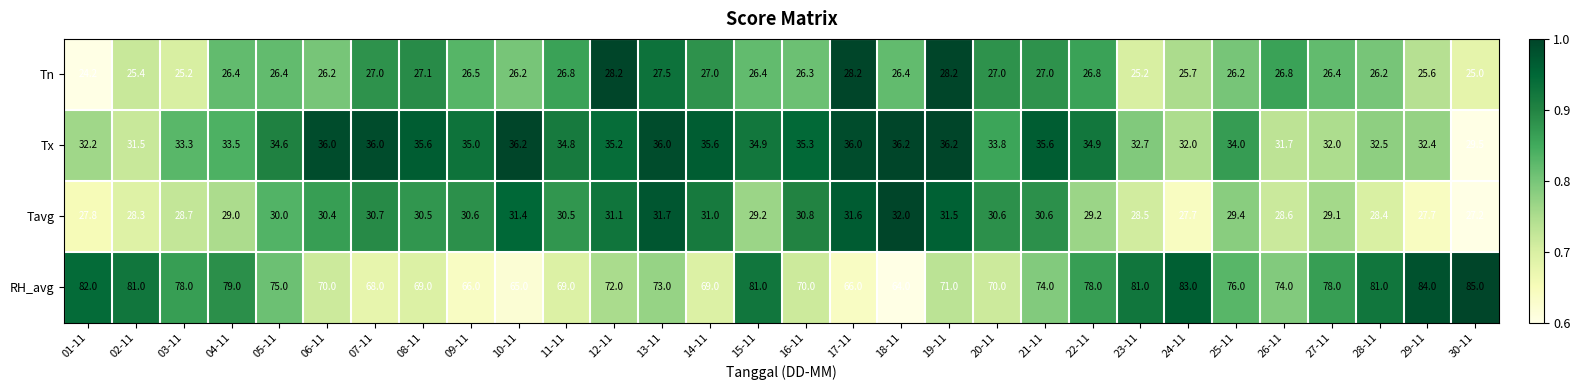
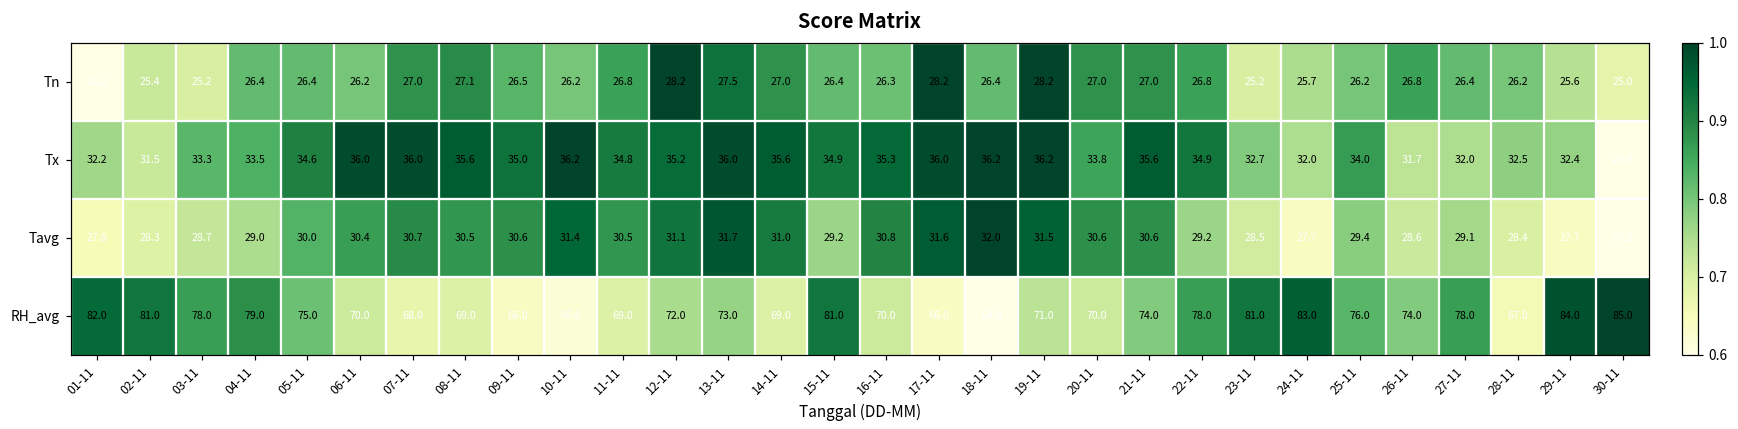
  {
    "Tn": {
      "02-11": 25.4,
      "03-11": 25.2,
      "04-11": 26.4,
      "05-11": 26.4,
      "06-11": 26.2,
      "07-11": 27.0,
      "08-11": 27.1,
      "09-11": 26.5,
      "10-11": 26.2,
      "11-11": 26.8,
      "12-11": 28.2,
      "13-11": 27.5,
      "14-11": 27.0,
      "15-11": 26.4,
      "16-11": 26.3,
      "17-11": 28.2,
      "18-11": 26.4,
      "19-11": 28.2,
      "20-11": 27.0,
      "21-11": 27.0,
      "22-11": 26.8,
      "23-11": 25.2,
      "24-11": 25.7,
      "25-11": 26.2,
      "26-11": 26.8,
      "27-11": 26.4,
      "28-11": 26.2,
      "29-11": 25.6,
      "30-11": 25.0
    },
    "Tx": {
      "01-11": 32.2,
      "02-11": 31.5,
      "03-11": 33.3,
      "04-11": 33.5,
      "05-11": 34.6,
      "06-11": 36.0,
      "07-11": 36.0,
      "08-11": 35.6,
      "09-11": 35.0,
      "10-11": 36.2,
      "11-11": 34.8,
      "12-11": 35.2,
      "13-11": 36.0,
      "14-11": 35.6,
      "15-11": 34.9,
      "16-11": 35.3,
      "17-11": 36.0,
      "18-11": 36.2,
      "19-11": 36.2,
      "20-11": 33.8,
      "21-11": 35.6,
      "22-11": 34.9,
      "23-11": 32.7,
      "24-11": 32.0,
      "25-11": 34.0,
      "26-11": 31.7,
      "27-11": 32.0,
      "28-11": 32.5,
      "29-11": 32.4
    },
    "Tavg": {
      "01-11": 27.8,
      "02-11": 28.3,
      "03-11": 28.7,
      "04-11": 29.0,
      "05-11": 30.0,
      "06-11": 30.4,
      "07-11": 30.7,
      "08-11": 30.5,
      "09-11": 30.6,
      "10-11": 31.4,
      "11-11": 30.5,
      "12-11": 31.1,
      "13-11": 31.7,
      "14-11": 31.0,
      "15-11": 29.2,
      "16-11": 30.8,
      "17-11": 31.6,
      "18-11": 32.0,
      "19-11": 31.5,
      "20-11": 30.6,
      "21-11": 30.6,
      "22-11": 29.2,
      "23-11": 28.5,
      "24-11": 27.7,
      "25-11": 29.4,
      "26-11": 28.6,
      "27-11": 29.1,
      "28-11": 28.4,
      "29-11": 27.7
    },
    "RH_avg": {
      "01-11": 82.0,
      "02-11": 81.0,
      "03-11": 78.0,
      "04-11": 79.0,
      "05-11": 75.0,
      "06-11": 70.0,
      "07-11": 68.0,
      "08-11": 69.0,
      "09-11": 66.0,
      "11-11": 69.0,
      "12-11": 72.0,
      "13-11": 73.0,
      "14-11": 69.0,
      "15-11": 81.0,
      "16-11": 70.0,
      "17-11": 66.0,
      "19-11": 71.0,
      "20-11": 70.0,
      "21-11": 74.0,
      "22-11": 78.0,
      "23-11": 81.0,
      "24-11": 83.0,
      "25-11": 76.0,
      "26-11": 74.0,
      "27-11": 78.0,
-     "28-11": 81.0,
+     "28-11": 67.0,
      "29-11": 84.0,
      "30-11": 85.0
    }
  }
